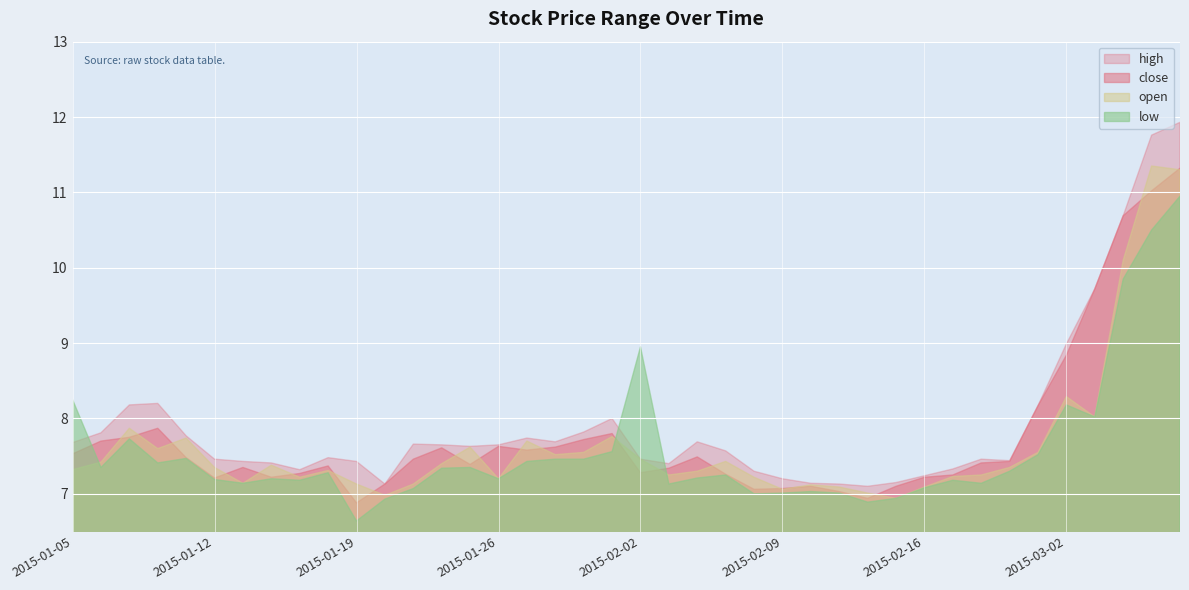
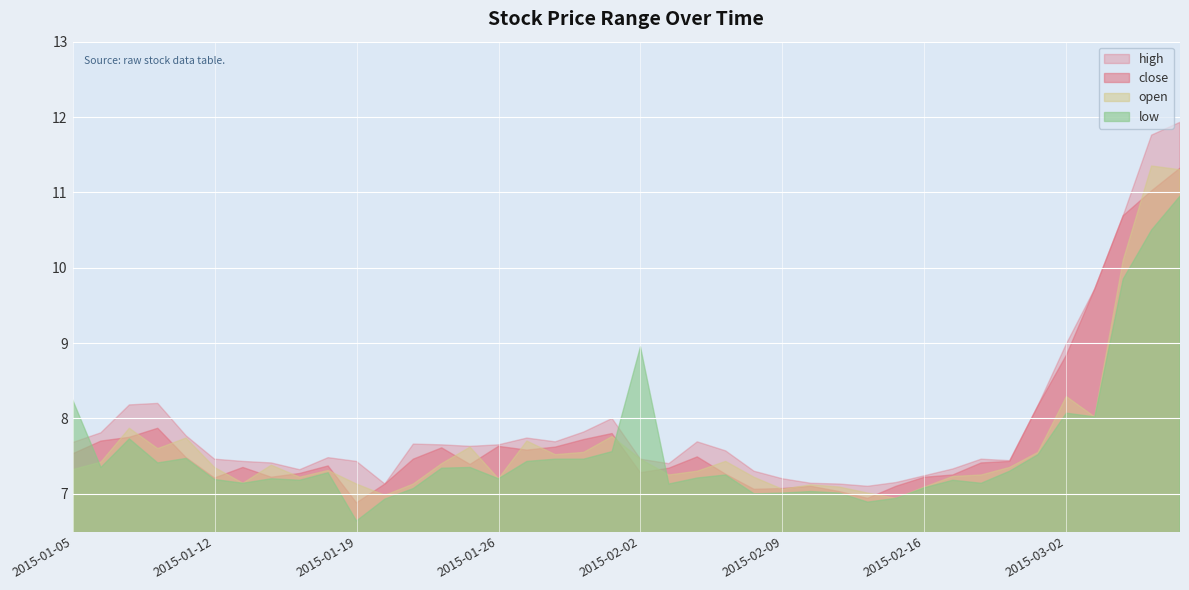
  {
    "low": {
      "2015-01-05": 8.3,
      "2015-01-19": 6.6,
      "2015-02-02": 9.0,
      "2015-02-09": 7.0,
-     "2015-03-02": 8.2
+     "2015-03-02": 8.1
    }
  }
